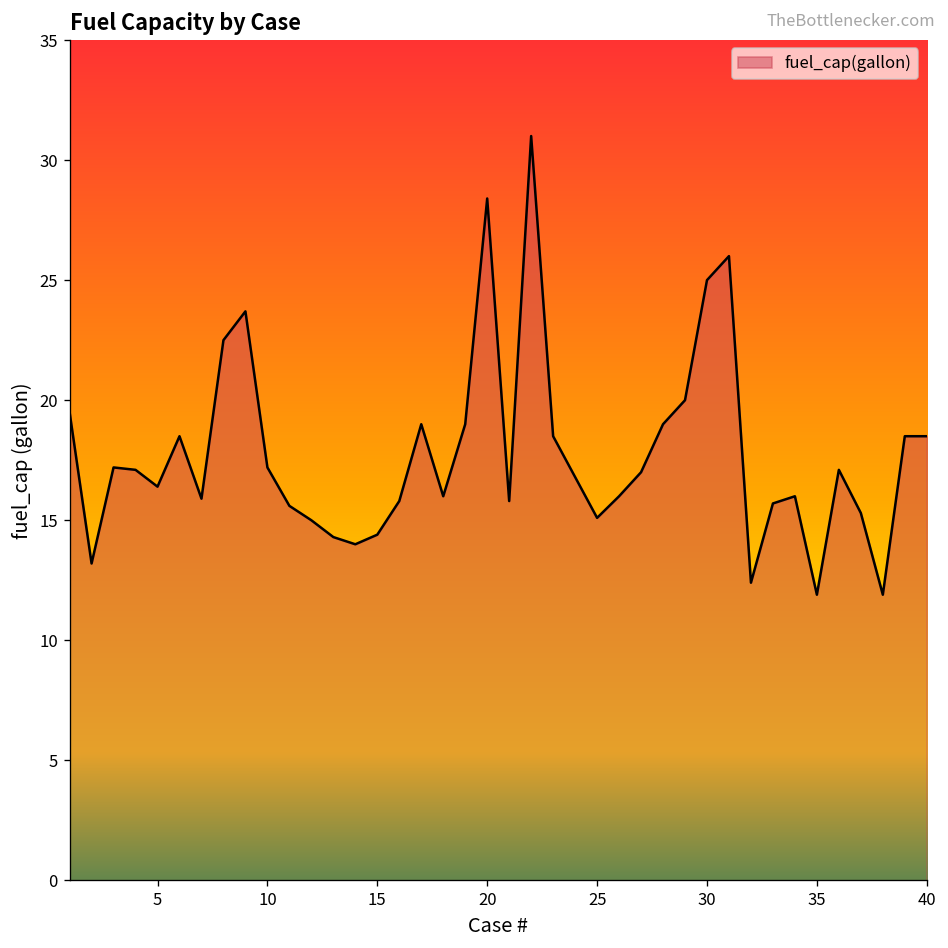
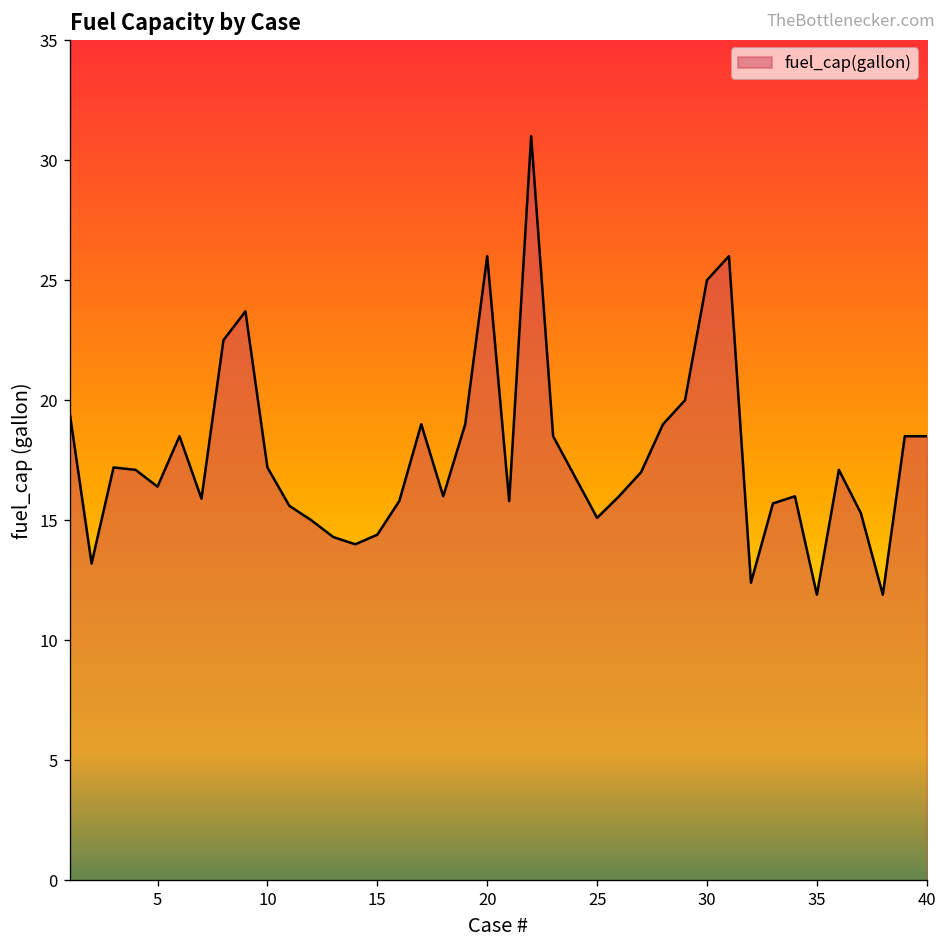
  {
    "5": 16.4,
    "10": 17.2,
    "15": 14.4,
-   "20": 28.4,
+   "20": 26.0,
    "25": 15.1,
    "30": 25.0,
    "35": 11.9,
    "40": 18.5
  }
